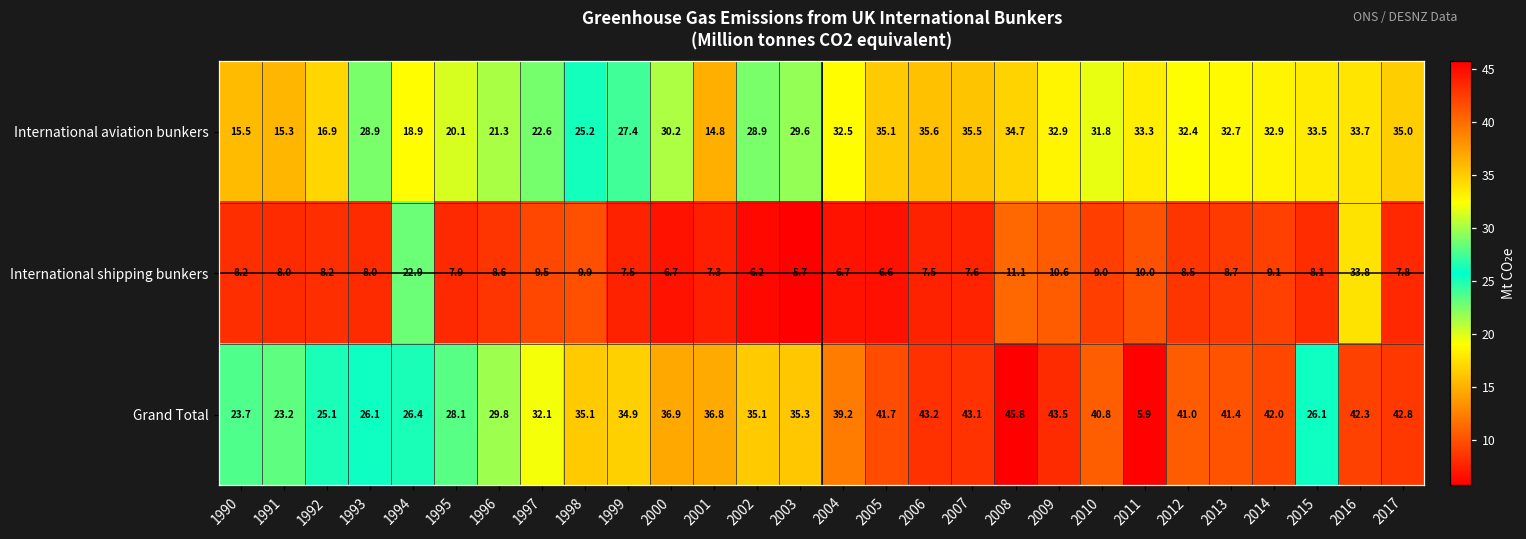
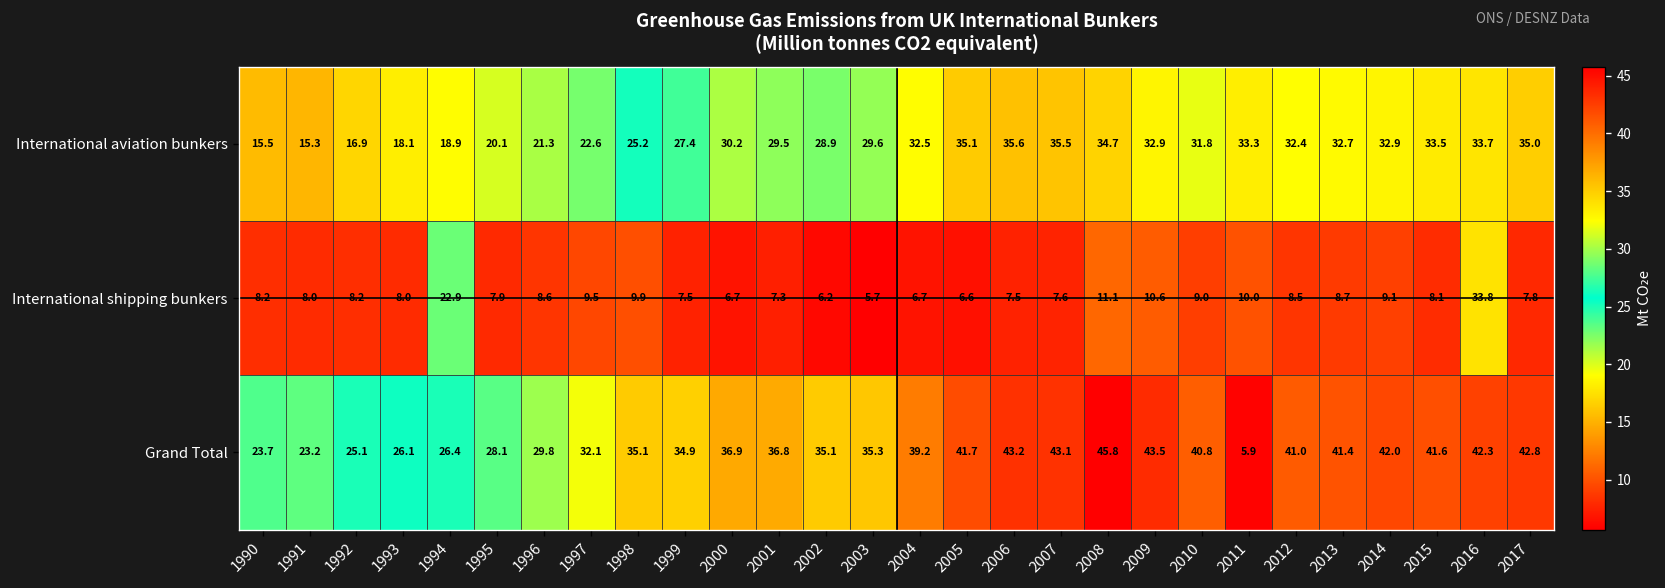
  {
    "International aviation bunkers": {
      "1990": 15.5,
      "1991": 15.3,
      "1992": 16.9,
-     "1993": 28.9,
+     "1993": 18.1,
      "1994": 18.9,
      "1995": 20.1,
      "1996": 21.3,
      "1997": 22.6,
      "1998": 25.2,
      "1999": 27.4,
      "2000": 30.2,
-     "2001": 14.8,
+     "2001": 29.5,
      "2002": 28.9,
      "2003": 29.6,
      "2004": 32.5,
      "2005": 35.1,
      "2006": 35.6,
      "2007": 35.5,
      "2008": 34.7,
      "2009": 32.9,
      "2010": 31.8,
      "2011": 33.3,
      "2012": 32.4,
      "2013": 32.7,
      "2014": 32.9,
      "2015": 33.5,
      "2016": 33.7,
      "2017": 35.0
    },
    "International shipping bunkers": {
      "1990": 8.2,
      "1991": 8.0,
      "1992": 8.2,
      "1993": 8.0,
      "1994": 22.9,
      "1995": 7.9,
      "1996": 8.6,
      "1997": 9.5,
      "1998": 9.9,
      "1999": 7.5,
      "2000": 6.7,
      "2001": 7.3,
      "2002": 6.2,
      "2003": 5.7,
      "2004": 6.7,
      "2005": 6.6,
      "2006": 7.5,
      "2007": 7.6,
      "2008": 11.1,
      "2009": 10.6,
      "2010": 9.0,
      "2011": 10.0,
      "2012": 8.5,
      "2013": 8.7,
      "2014": 9.1,
      "2015": 8.1,
      "2016": 33.8,
      "2017": 7.8
    },
    "Grand Total": {
      "1990": 23.7,
      "1991": 23.2,
      "1992": 25.1,
      "1993": 26.1,
      "1994": 26.4,
      "1995": 28.1,
      "1996": 29.8,
      "1997": 32.1,
      "1998": 35.1,
      "1999": 34.9,
      "2000": 36.9,
      "2001": 36.8,
      "2002": 35.1,
      "2003": 35.3,
      "2004": 39.2,
      "2005": 41.7,
      "2006": 43.2,
      "2007": 43.1,
      "2008": 45.8,
      "2009": 43.5,
      "2010": 40.8,
      "2011": 5.9,
      "2012": 41.0,
      "2013": 41.4,
      "2014": 42.0,
-     "2015": 26.1,
+     "2015": 41.6,
      "2016": 42.3,
      "2017": 42.8
    }
  }
